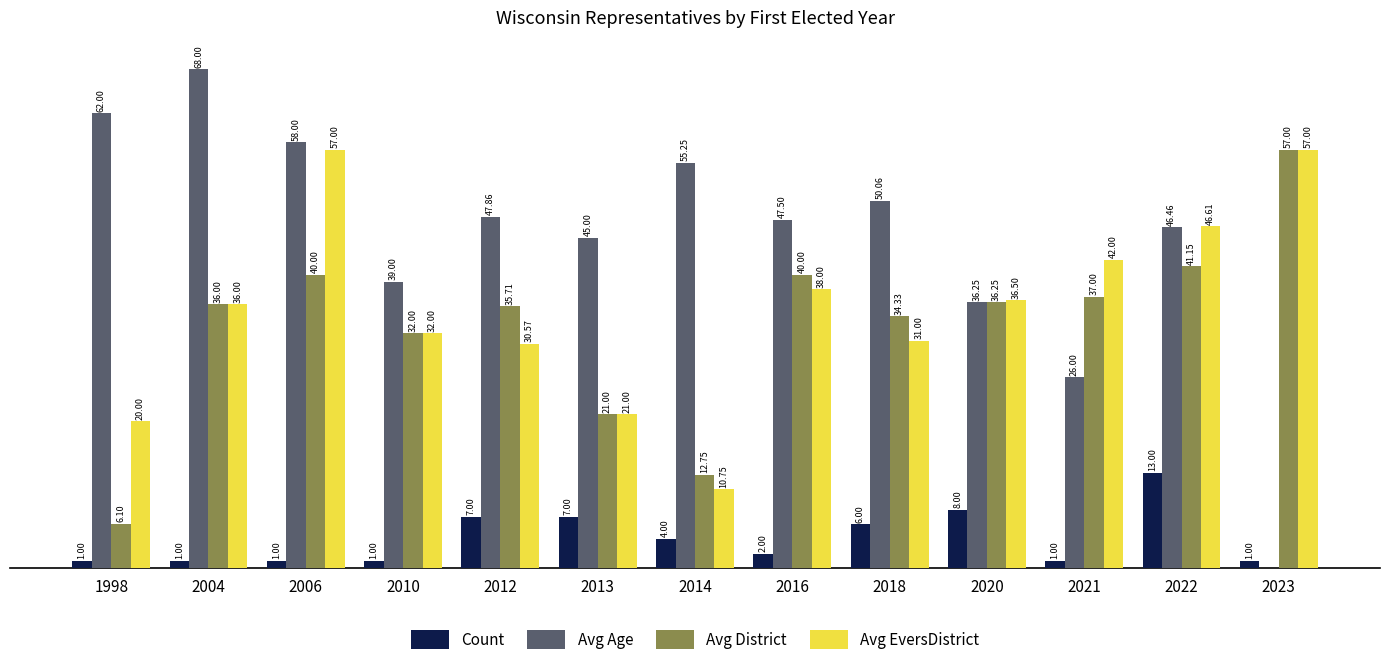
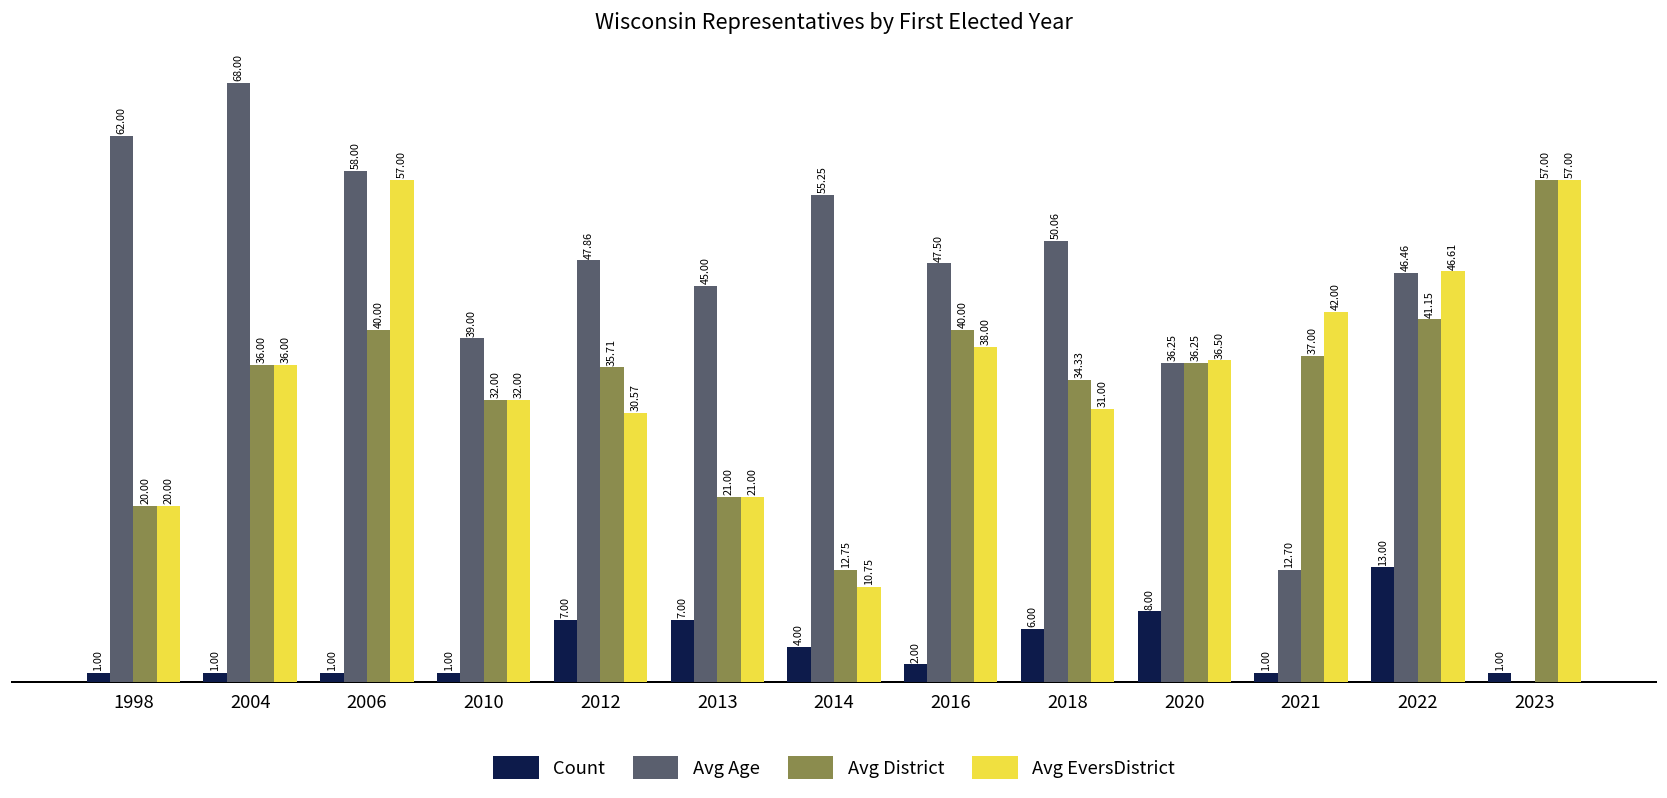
  {
    "Count": {
      "1998": 1.00,
      "2004": 1.00,
      "2006": 1.00,
      "2010": 1.00,
      "2012": 7.00,
      "2013": 7.00,
      "2014": 4.00,
      "2016": 2.00,
      "2018": 6.00,
      "2020": 8.00,
      "2021": 1.00,
      "2022": 13.00,
      "2023": 1.00
    },
    "Avg Age": {
      "1998": 62.00,
      "2004": 68.00,
      "2006": 58.00,
      "2010": 39.00,
      "2012": 47.86,
      "2013": 45.00,
      "2014": 55.25,
      "2016": 47.50,
      "2018": 50.06,
      "2020": 36.25,
-     "2021": 26.00,
+     "2021": 12.70,
      "2022": 46.46
    },
    "Avg District": {
-     "1998": 6.10,
+     "1998": 20.00,
      "2004": 36.00,
      "2006": 40.00,
      "2010": 32.00,
      "2012": 35.71,
      "2013": 21.00,
      "2014": 12.75,
      "2016": 40.00,
      "2018": 34.33,
      "2020": 36.25,
      "2021": 37.00,
      "2022": 41.15,
      "2023": 57.00
    },
    "Avg EversDistrict": {
      "1998": 20.00,
      "2004": 36.00,
      "2006": 57.00,
      "2010": 32.00,
      "2012": 30.57,
      "2013": 21.00,
      "2014": 10.75,
      "2016": 38.00,
      "2018": 31.00,
      "2020": 36.50,
      "2021": 42.00,
      "2022": 46.61,
      "2023": 57.00
    }
  }
